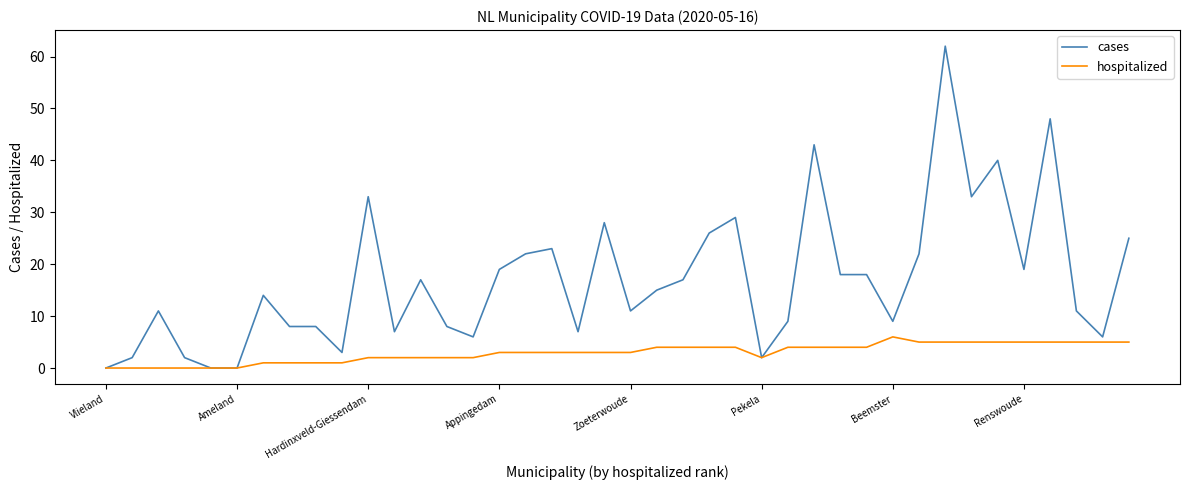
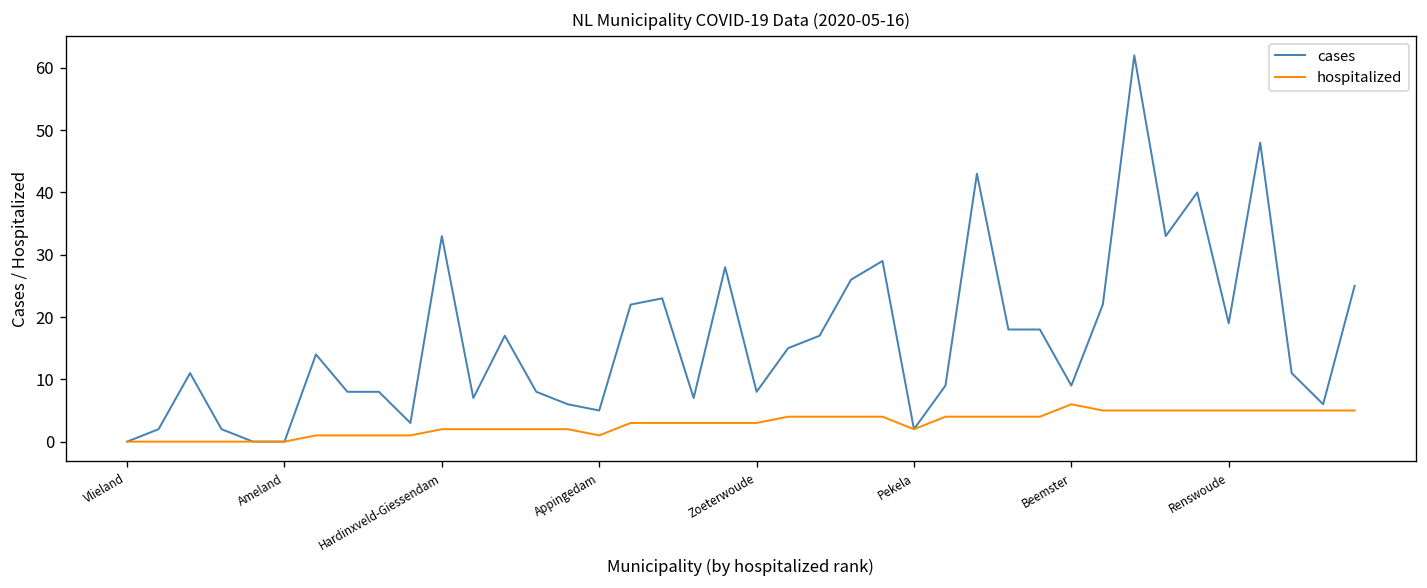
  {
    "cases": {
      "Hardinxveld-Giessendam": 33,
-     "Appingedam": 19,
-     "Zoeterwoude": 11,
+     "Appingedam": 5,
+     "Zoeterwoude": 8,
      "Beemster": 9,
      "Renswoude": 19
    },
    "hospitalized": {
      "Hardinxveld-Giessendam": 2,
-     "Appingedam": 3,
+     "Appingedam": 1,
      "Zoeterwoude": 3,
      "Beemster": 6,
      "Renswoude": 5
    }
  }
